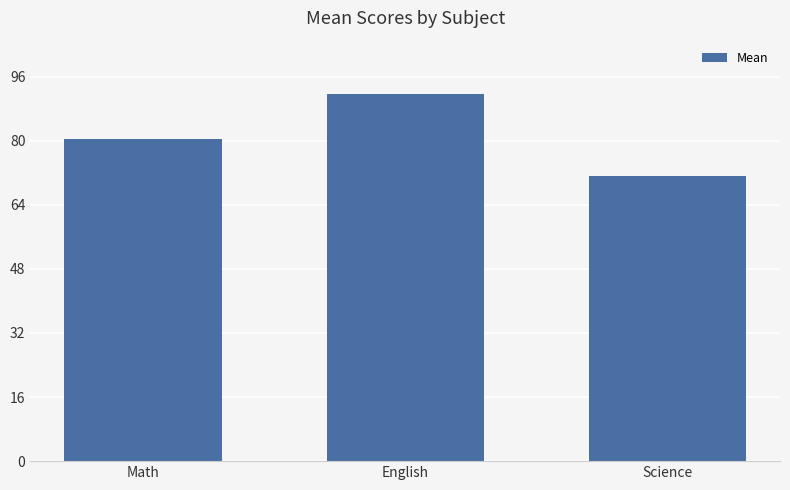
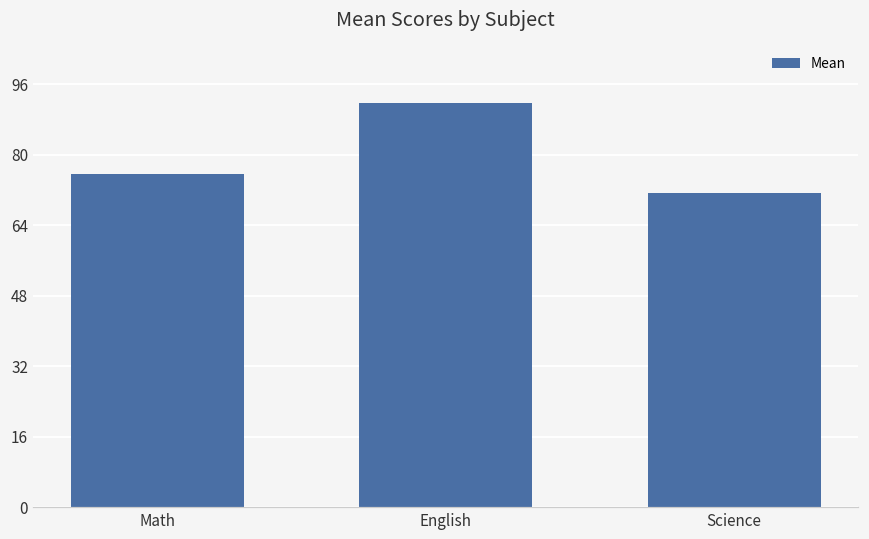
  {
-   "Math": 81,
+   "Math": 76,
    "English": 92,
    "Science": 71
  }
